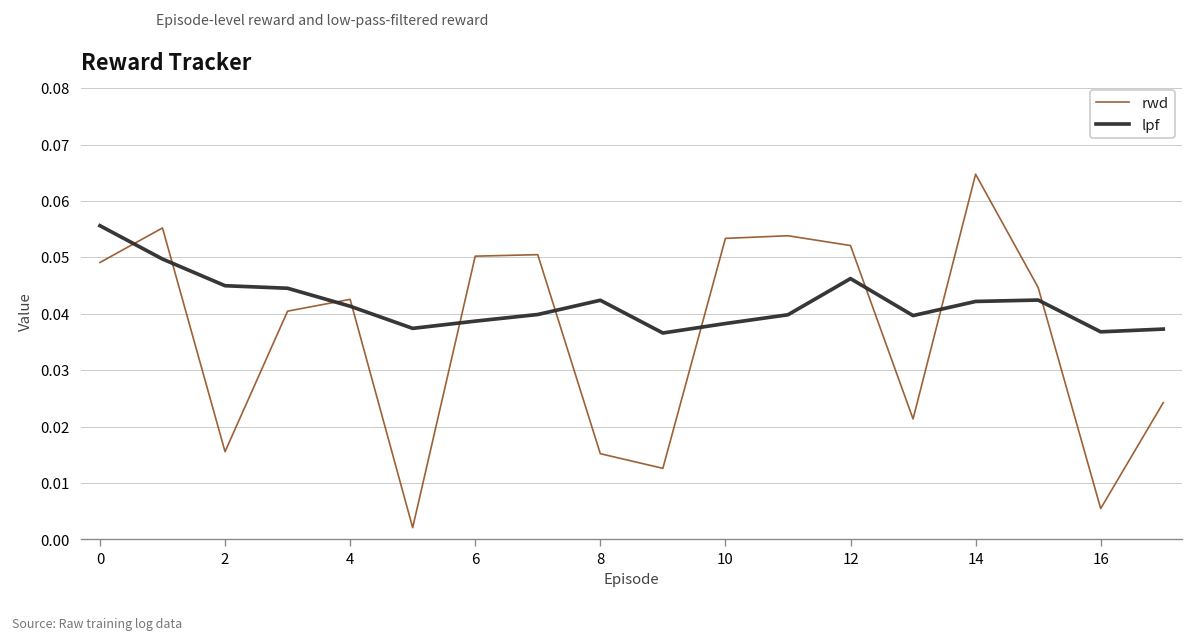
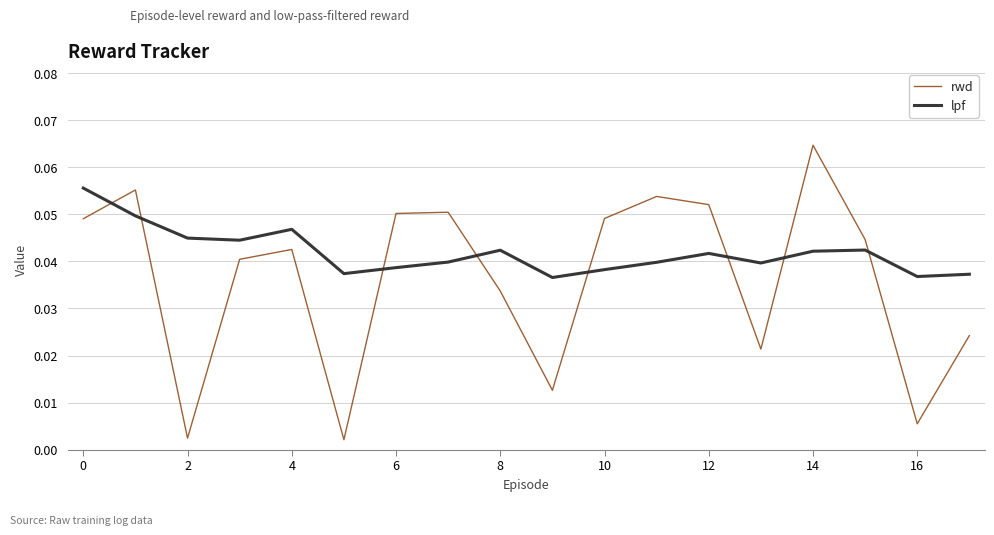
  {
    "rwd": {
      "0": 0.049,
-     "2": 0.016,
+     "2": 0.002,
      "4": 0.043,
      "6": 0.050,
-     "8": 0.015,
-     "10": 0.053,
+     "8": 0.034,
+     "10": 0.049,
      "12": 0.052,
      "14": 0.065,
      "16": 0.005
    },
    "lpf": {
      "0": 0.056,
      "2": 0.045,
-     "4": 0.041,
+     "4": 0.047,
      "6": 0.039,
      "8": 0.042,
      "10": 0.038,
-     "12": 0.046,
+     "12": 0.042,
      "14": 0.042,
      "16": 0.037
    }
  }
